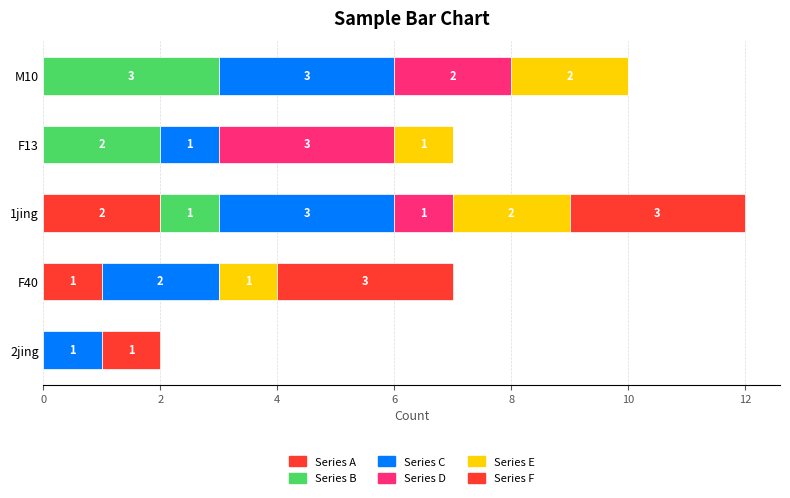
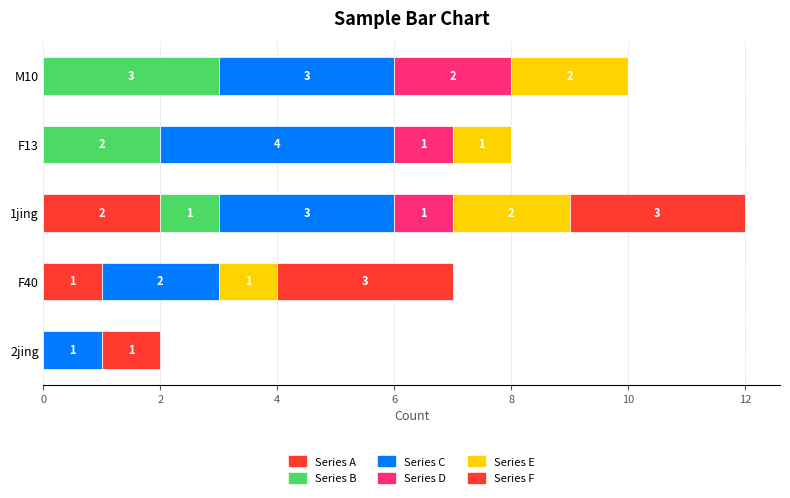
  {
    "Series B": {
      "M10": 3,
      "F13": 2,
      "1jing": 1
    },
    "Series C": {
      "M10": 3,
-     "F13": 1,
+     "F13": 4,
      "1jing": 3,
      "F40": 2,
      "2jing": 1
    },
    "Series D": {
      "M10": 2,
-     "F13": 3,
+     "F13": 1,
      "1jing": 1
    },
    "Series E": {
      "M10": 2,
      "F13": 1,
      "1jing": 2,
      "F40": 1
    }
  }
